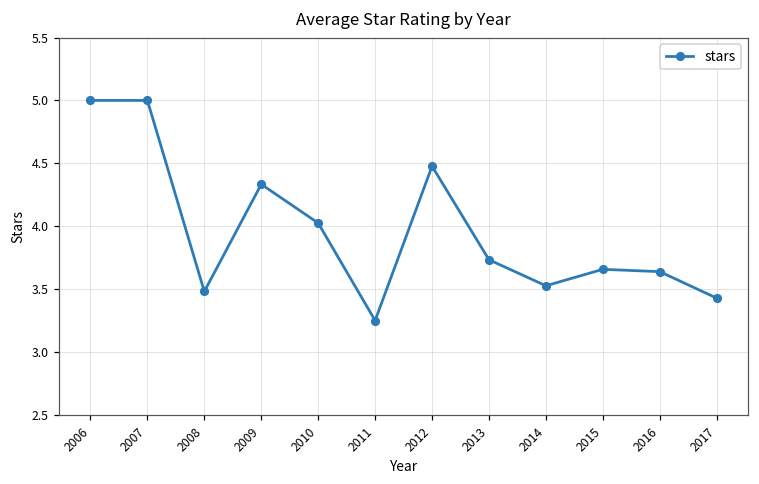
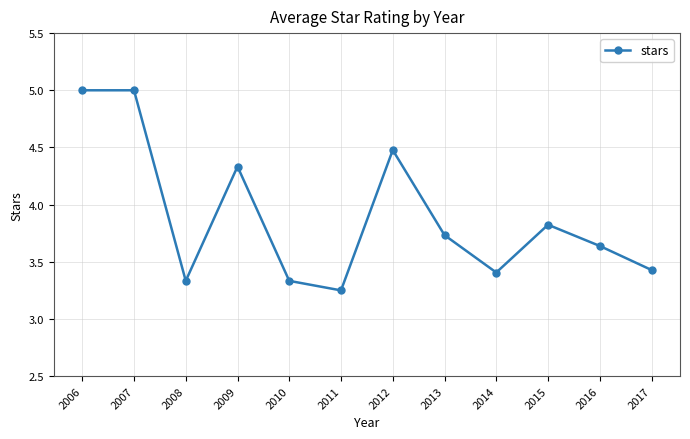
  {
    "2006": 5.00,
    "2007": 5.00,
-   "2008": 3.48,
+   "2008": 3.33,
    "2009": 4.33,
-   "2010": 4.02,
+   "2010": 3.33,
    "2011": 3.25,
    "2012": 4.48,
    "2013": 3.73,
-   "2014": 3.53,
-   "2015": 3.66,
+   "2014": 3.41,
+   "2015": 3.82,
    "2016": 3.64,
    "2017": 3.43
  }
